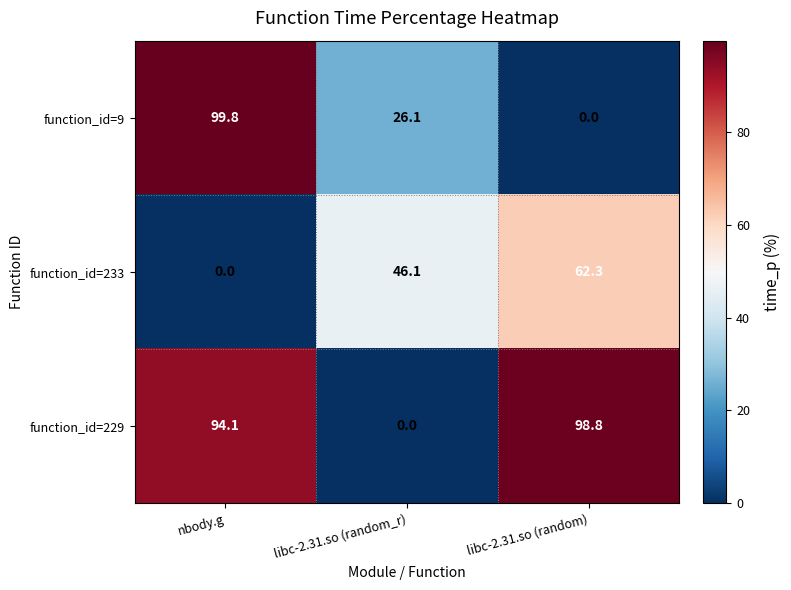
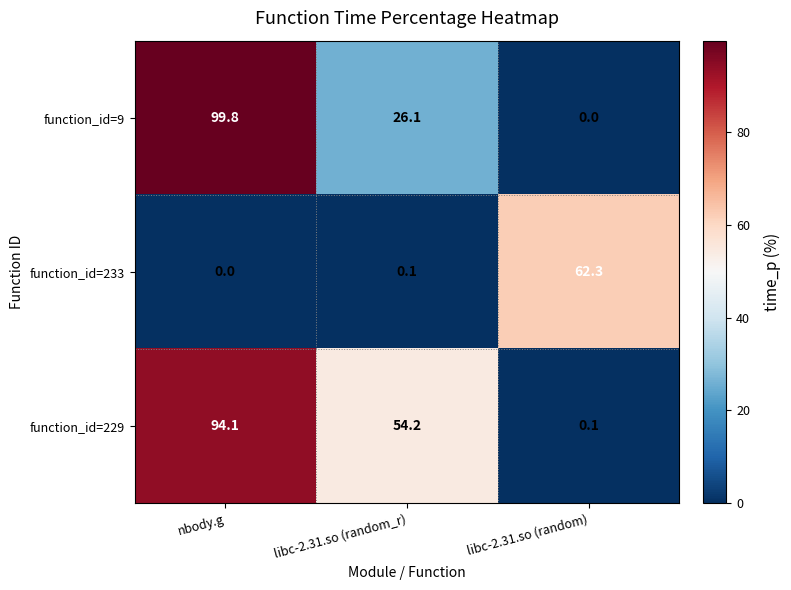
  {
    "function_id=9": {
      "nbody.g": 99.8,
      "libc-2.31.so (random_r)": 26.1,
      "libc-2.31.so (random)": 0.0
    },
    "function_id=233": {
      "nbody.g": 0.0,
-     "libc-2.31.so (random_r)": 46.1,
+     "libc-2.31.so (random_r)": 0.1,
      "libc-2.31.so (random)": 62.3
    },
    "function_id=229": {
      "nbody.g": 94.1,
-     "libc-2.31.so (random_r)": 0.0,
-     "libc-2.31.so (random)": 98.8
+     "libc-2.31.so (random_r)": 54.2,
+     "libc-2.31.so (random)": 0.1
    }
  }
